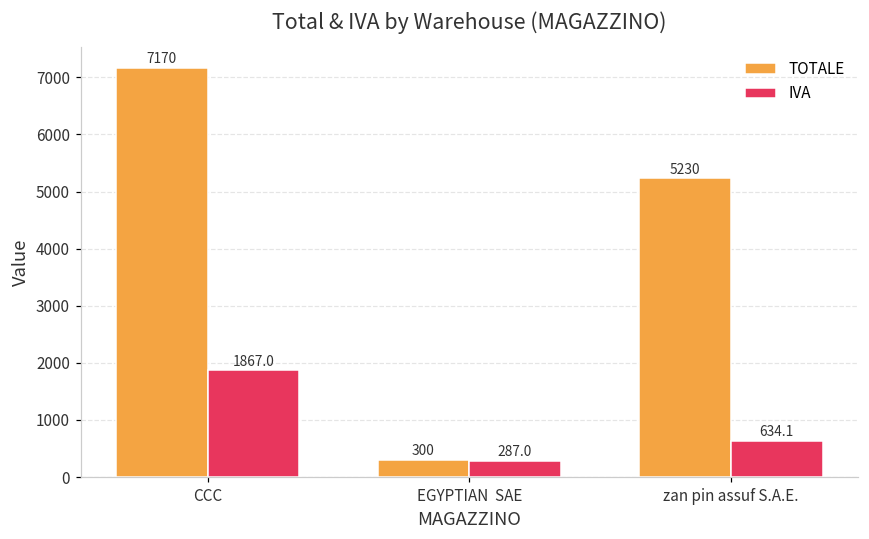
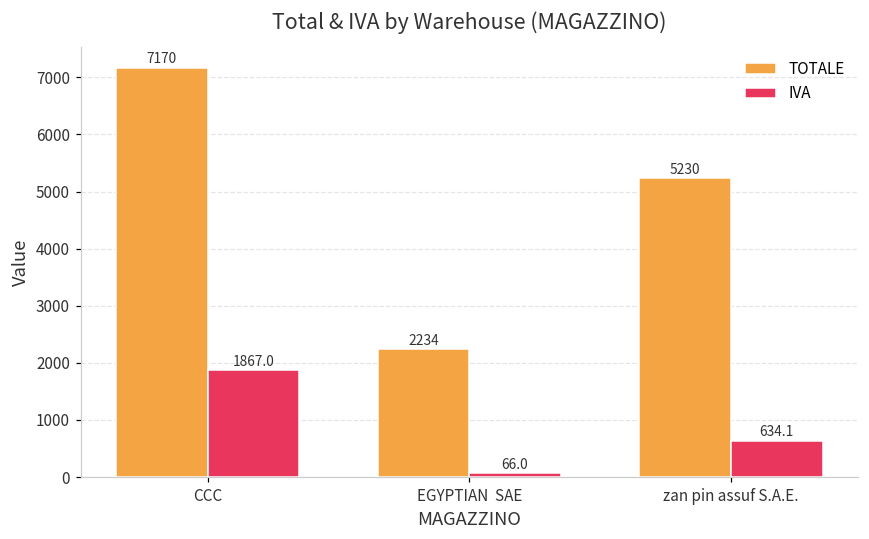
  {
    "TOTALE": {
      "CCC": 7170,
-     "EGYPTIAN SAE": 300,
+     "EGYPTIAN SAE": 2234,
      "zan pin assuf S.A.E.": 5230
    },
    "IVA": {
      "CCC": 1867.0,
-     "EGYPTIAN SAE": 287.0,
+     "EGYPTIAN SAE": 66.0,
      "zan pin assuf S.A.E.": 634.1
    }
  }
